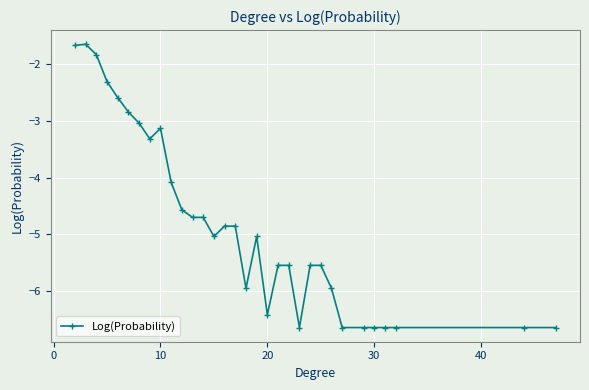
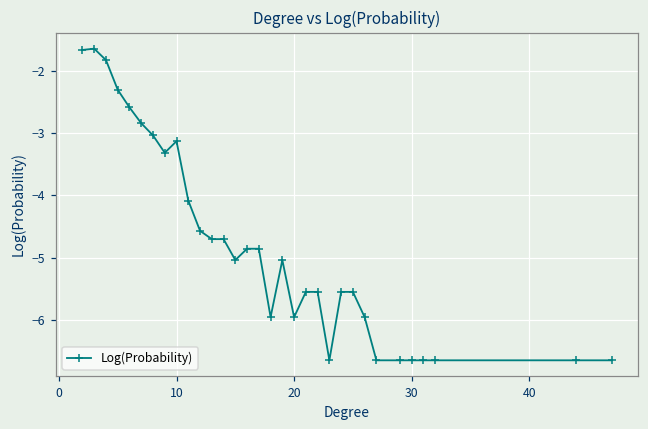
  {
    "10": -3.1,
-   "20": -6.4,
+   "20": -6.0,
    "30": -6.6
  }
